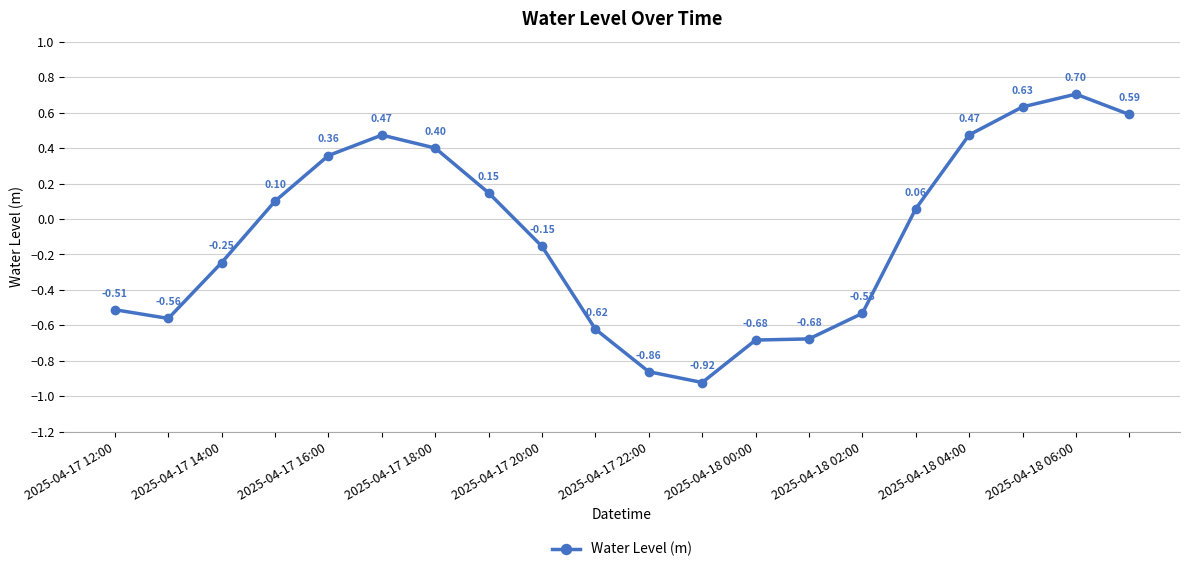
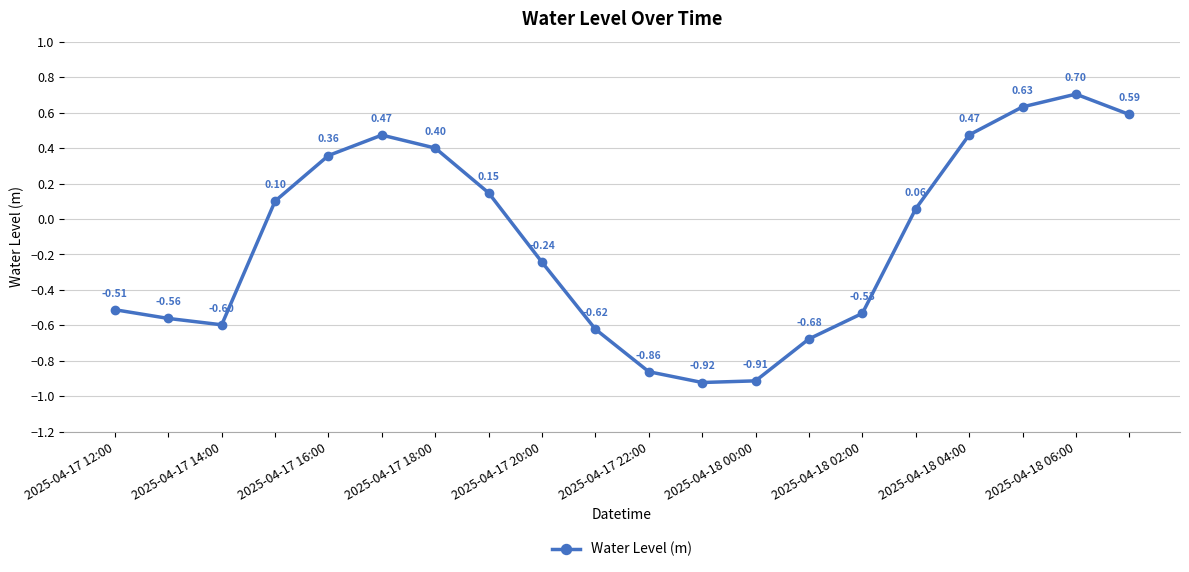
  {
    "2025-04-17 12:00": -0.51,
-   "2025-04-17 14:00": -0.25,
+   "2025-04-17 14:00": -0.60,
    "2025-04-17 16:00": 0.36,
    "2025-04-17 18:00": 0.40,
-   "2025-04-17 20:00": -0.15,
+   "2025-04-17 20:00": -0.24,
    "2025-04-17 22:00": -0.86,
-   "2025-04-18 00:00": -0.68,
+   "2025-04-18 00:00": -0.91,
    "2025-04-18 02:00": -0.53,
    "2025-04-18 04:00": 0.47,
    "2025-04-18 06:00": 0.70
  }
